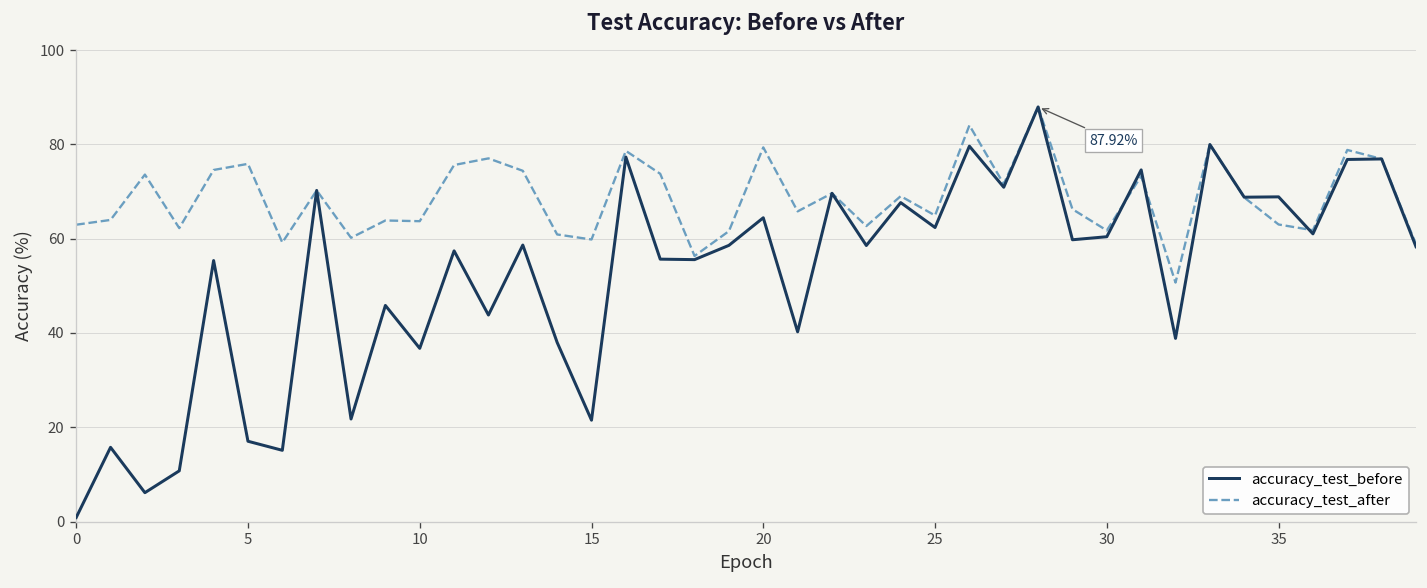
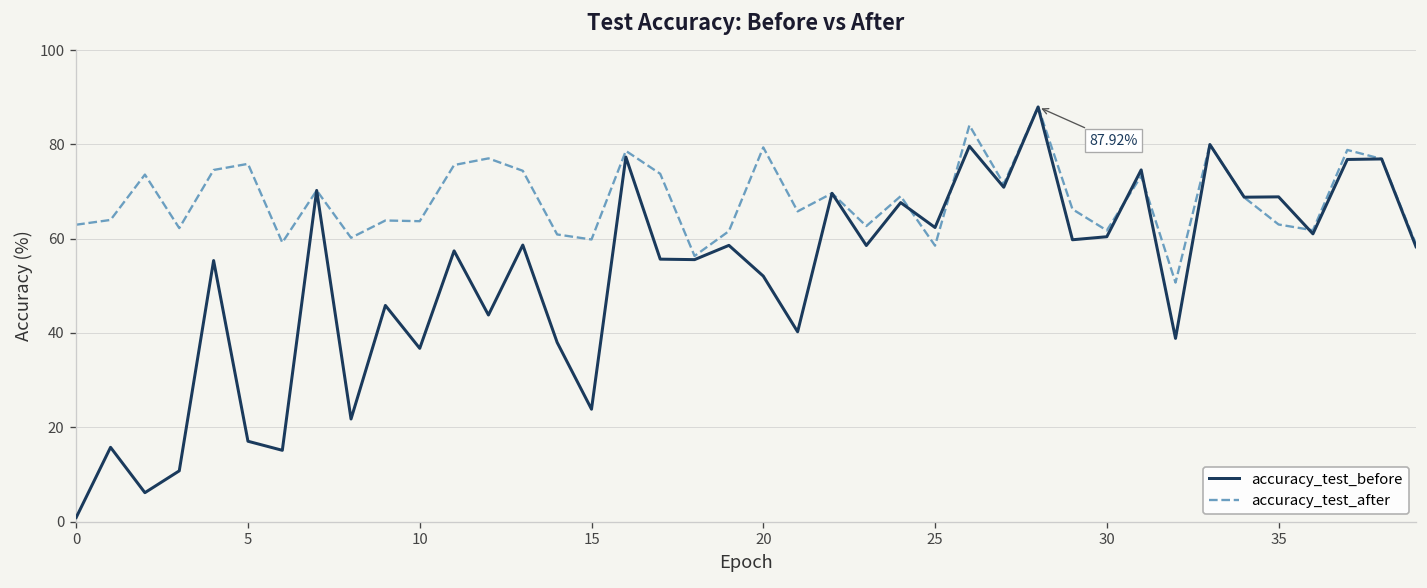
  {
    "accuracy_test_before": {
      "0": 1,
      "5": 17,
      "10": 37,
-     "15": 22,
-     "20": 64,
+     "15": 24,
+     "20": 52,
      "25": 62,
      "30": 60,
      "35": 69
    },
    "accuracy_test_after": {
      "0": 63,
      "5": 76,
      "10": 64,
      "15": 60,
      "20": 79,
-     "25": 65,
+     "25": 59,
      "30": 62,
      "35": 63
    }
  }
